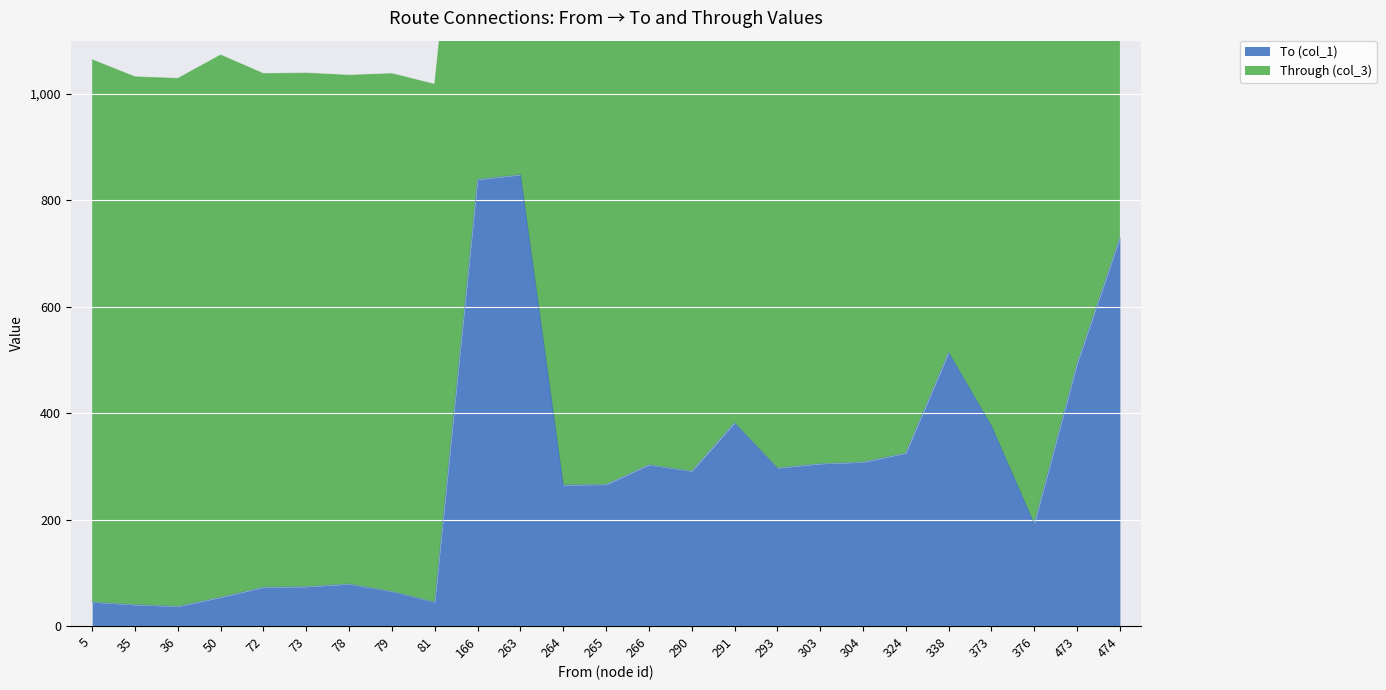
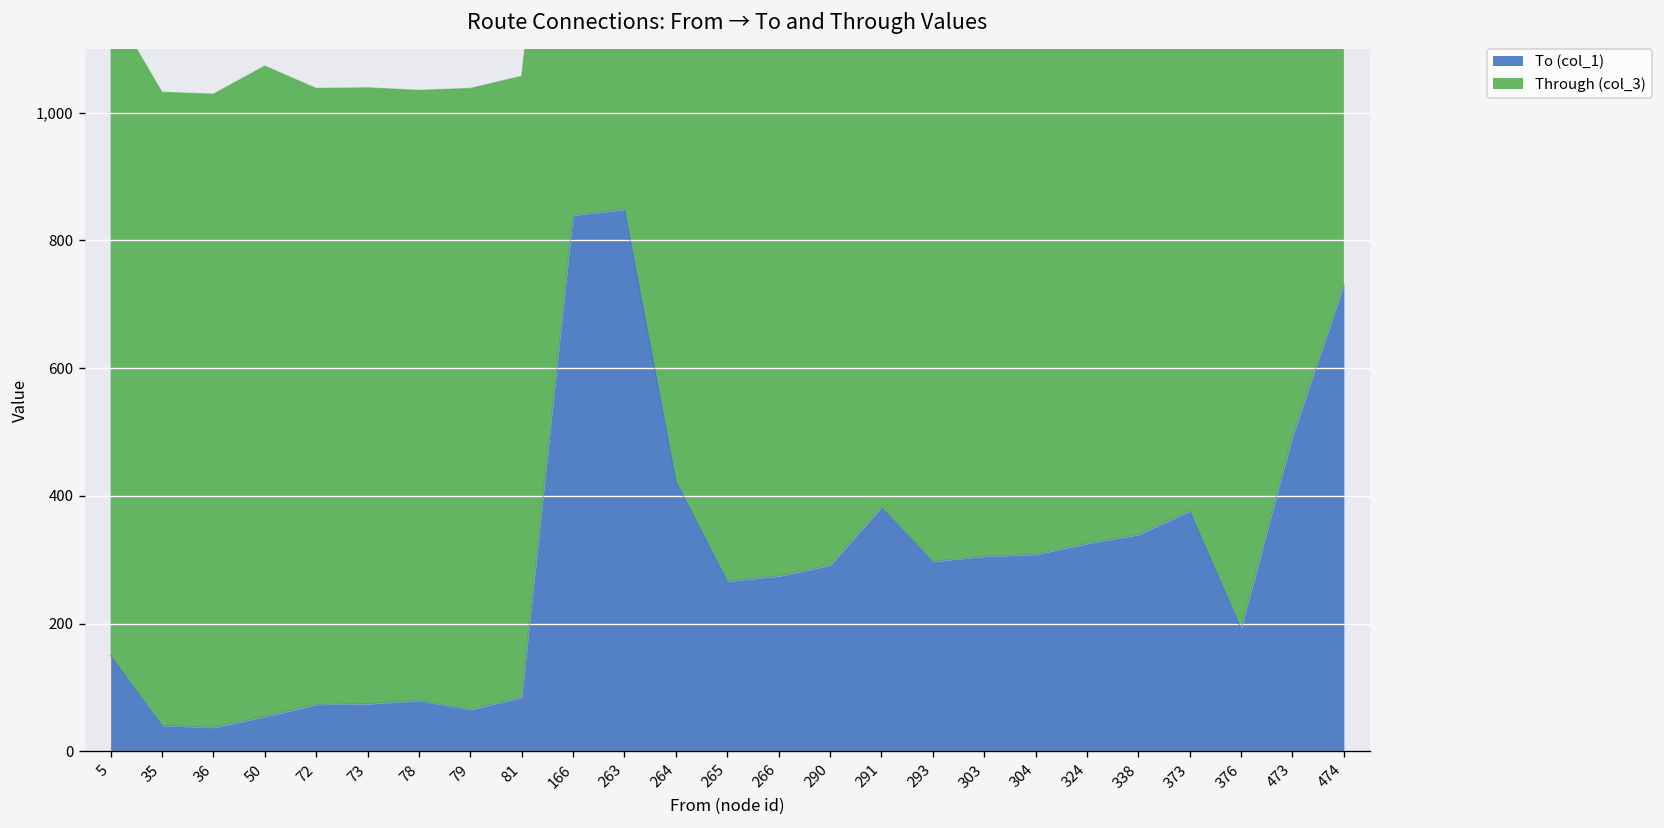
  {
    "To (col_1)": {
-     "5": "50",
+     "5": "150",
      "35": "40",
      "36": "40",
      "50": "50",
      "72": "70",
      "73": "70",
      "78": "80",
      "79": "70",
-     "81": "50",
+     "81": "80",
      "166": "840",
      "263": "850",
-     "264": "270",
+     "264": "420",
      "265": "270",
-     "266": "300",
+     "266": "270",
      "290": "290",
      "291": "380",
      "293": "300",
      "303": "310",
      "304": "310",
      "324": "330",
-     "338": "510",
+     "338": "340",
      "373": "380",
      "376": "190",
      "473": "490",
      "474": "730"
    },
    "Through (col_3)": {
      "35": "990",
      "36": "990",
      "50": "1,020",
      "72": "970",
      "73": "970",
      "78": "960",
      "79": "970",
      "81": "970"
    }
  }
